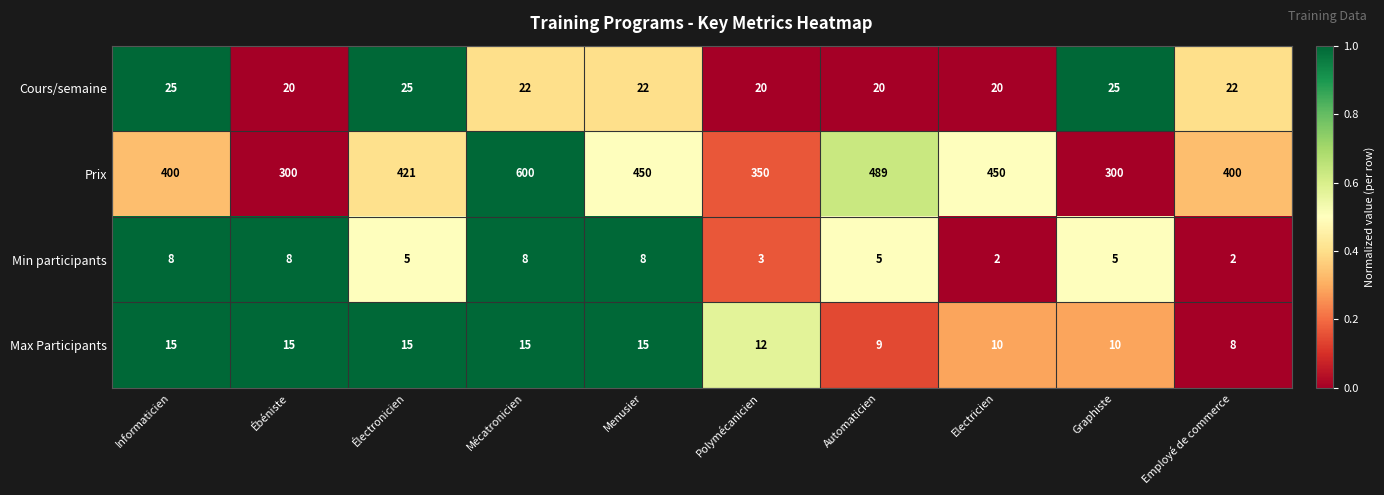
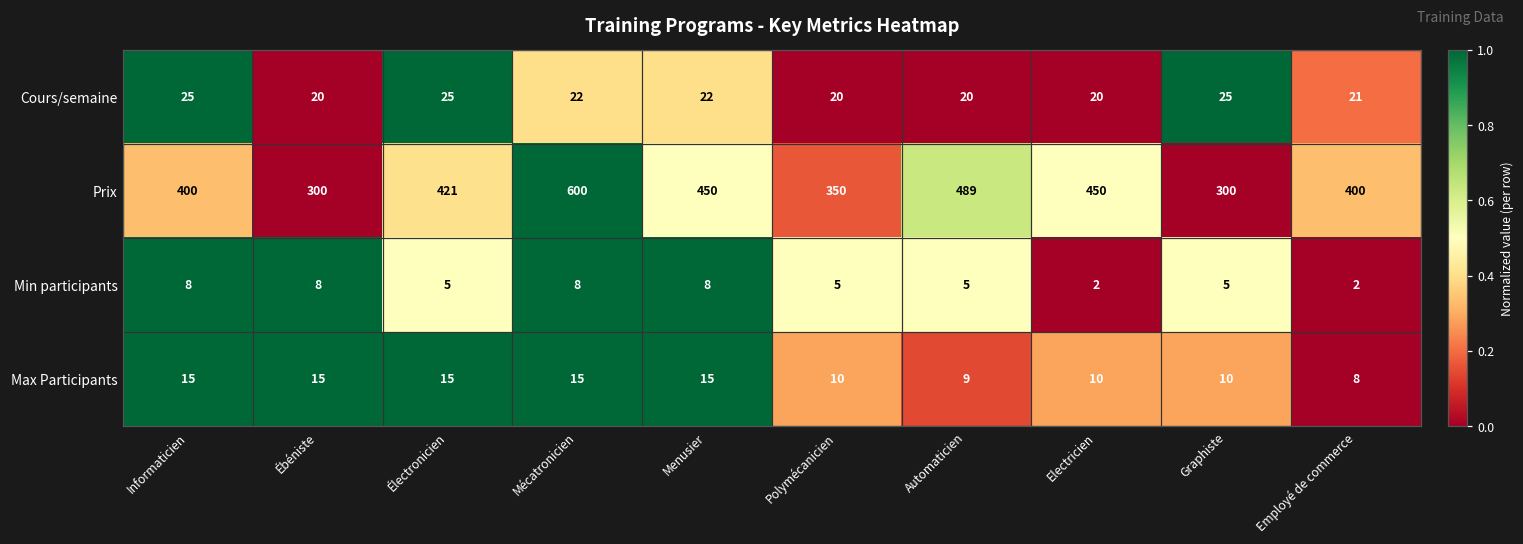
  {
    "Cours/semaine": {
      "Informaticien": 25,
      "Ébéniste": 20,
      "Électronicien": 25,
      "Mécatronicien": 22,
      "Menusier": 22,
      "Polymécanicien": 20,
      "Automaticien": 20,
      "Electricien": 20,
      "Graphiste": 25,
-     "Employé de commerce": 22
+     "Employé de commerce": 21
    },
    "Prix": {
      "Informaticien": 400,
      "Ébéniste": 300,
      "Électronicien": 421,
      "Mécatronicien": 600,
      "Menusier": 450,
      "Polymécanicien": 350,
      "Automaticien": 489,
      "Electricien": 450,
      "Graphiste": 300,
      "Employé de commerce": 400
    },
    "Min participants": {
      "Informaticien": 8,
      "Ébéniste": 8,
      "Électronicien": 5,
      "Mécatronicien": 8,
      "Menusier": 8,
-     "Polymécanicien": 3,
+     "Polymécanicien": 5,
      "Automaticien": 5,
      "Electricien": 2,
      "Graphiste": 5,
      "Employé de commerce": 2
    },
    "Max Participants": {
      "Informaticien": 15,
      "Ébéniste": 15,
      "Électronicien": 15,
      "Mécatronicien": 15,
      "Menusier": 15,
-     "Polymécanicien": 12,
+     "Polymécanicien": 10,
      "Automaticien": 9,
      "Electricien": 10,
      "Graphiste": 10,
      "Employé de commerce": 8
    }
  }
